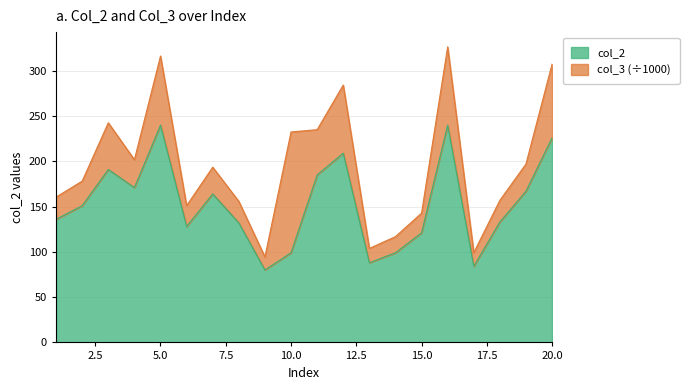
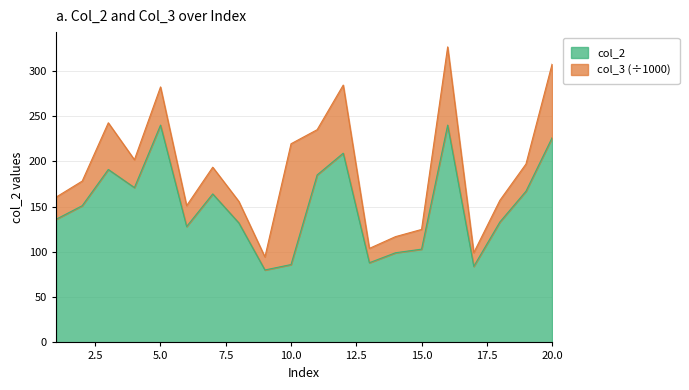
  {
    "col_2": {
      "5.0": 240,
-     "10.0": 100,
-     "15.0": 120,
+     "10.0": 90,
+     "15.0": 100,
      "20.0": 230
    },
    "col_3 (÷1000)": {
-     "5.0": 80,
+     "5.0": 40,
      "10.0": 130,
      "15.0": 20,
      "20.0": 80
    }
  }
